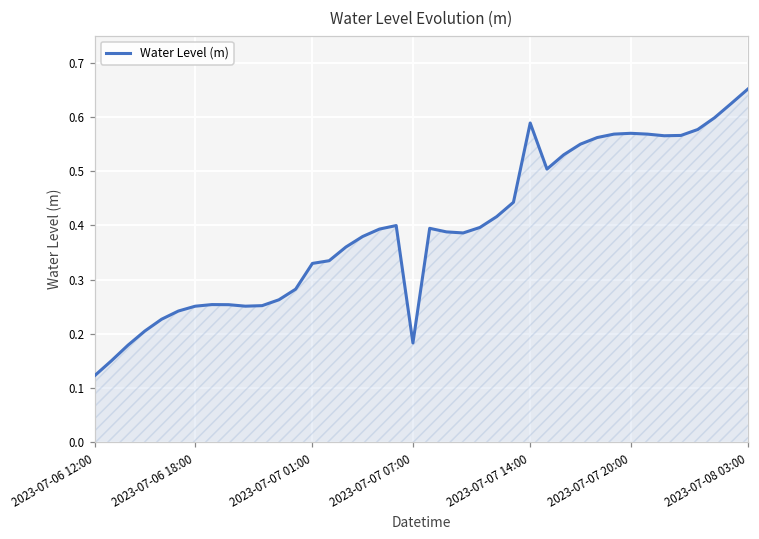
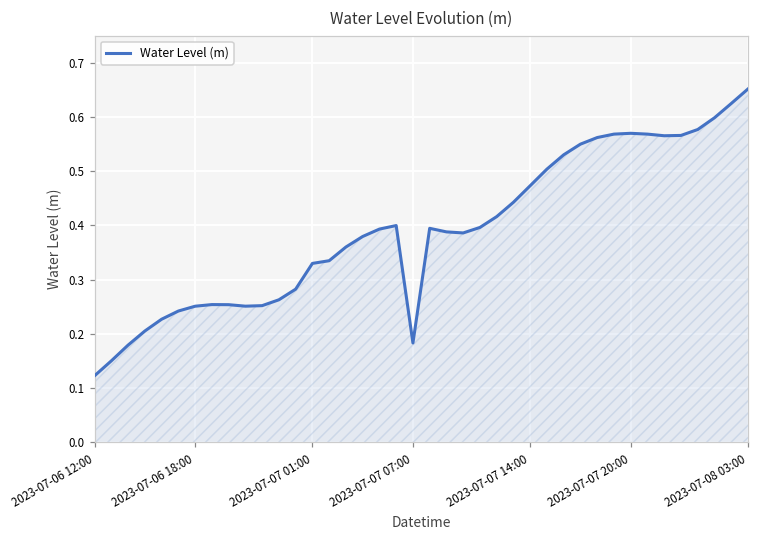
  {
    "2023-07-06 12:00": 0.12,
    "2023-07-06 18:00": 0.25,
    "2023-07-07 01:00": 0.33,
    "2023-07-07 07:00": 0.18,
-   "2023-07-07 14:00": 0.59,
+   "2023-07-07 14:00": 0.47,
    "2023-07-07 20:00": 0.57,
    "2023-07-08 03:00": 0.65
  }
